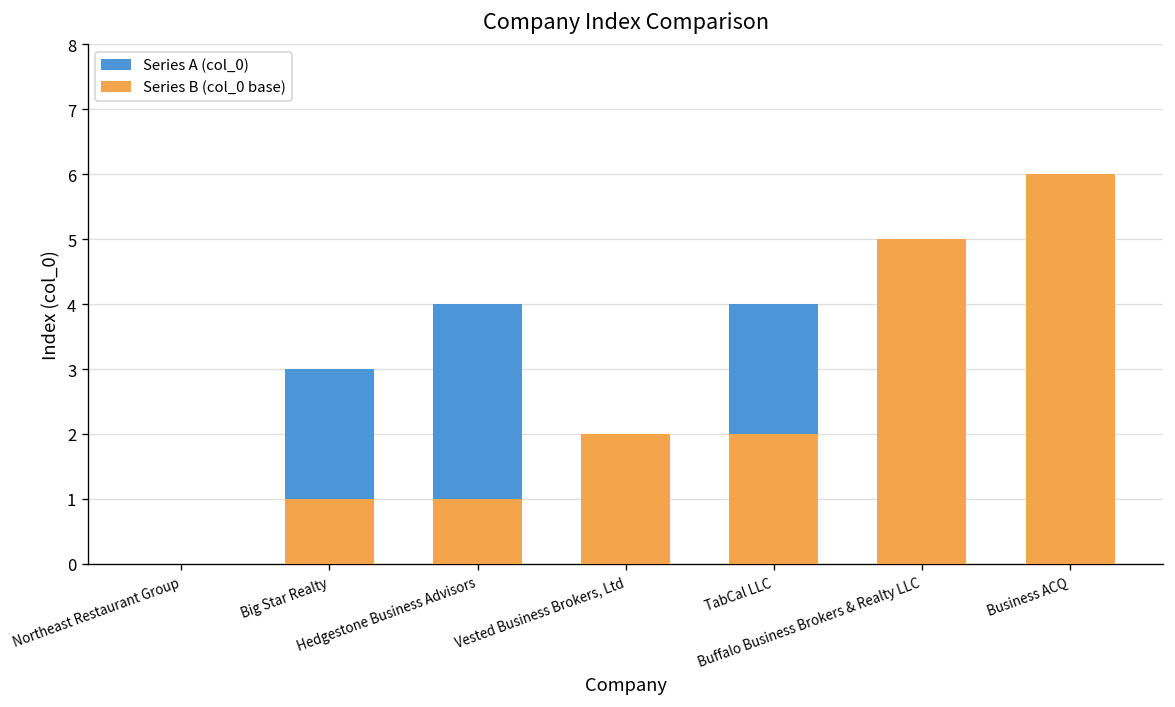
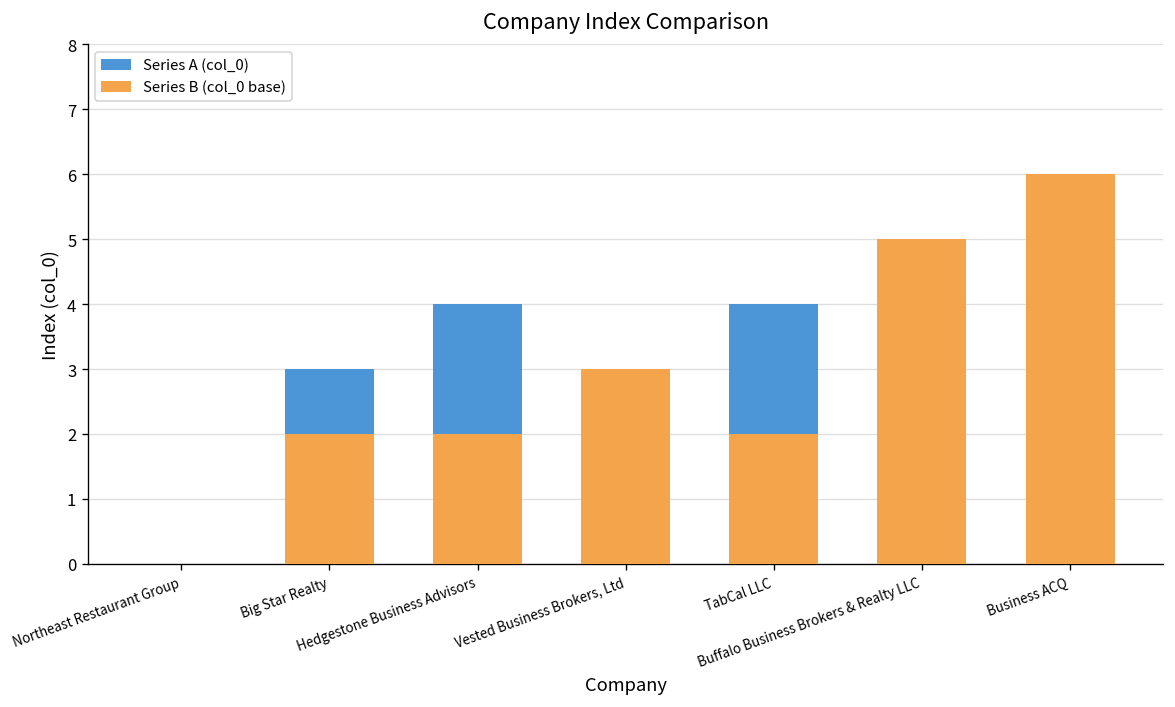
  {
    "Series A (col_0)": {
      "Northeast Restaurant Group": 0,
      "Big Star Realty": 3,
      "Hedgestone Business Advisors": 4,
      "TabCal LLC": 4,
      "Buffalo Business Brokers & Realty LLC": 5,
      "Business ACQ": 6
    },
    "Series B (col_0 base)": {
      "Northeast Restaurant Group": 0,
-     "Big Star Realty": 1,
-     "Hedgestone Business Advisors": 1,
-     "Vested Business Brokers, Ltd": 2,
+     "Big Star Realty": 2,
+     "Hedgestone Business Advisors": 2,
+     "Vested Business Brokers, Ltd": 3,
      "Buffalo Business Brokers & Realty LLC": 5,
      "Business ACQ": 6
    }
  }
